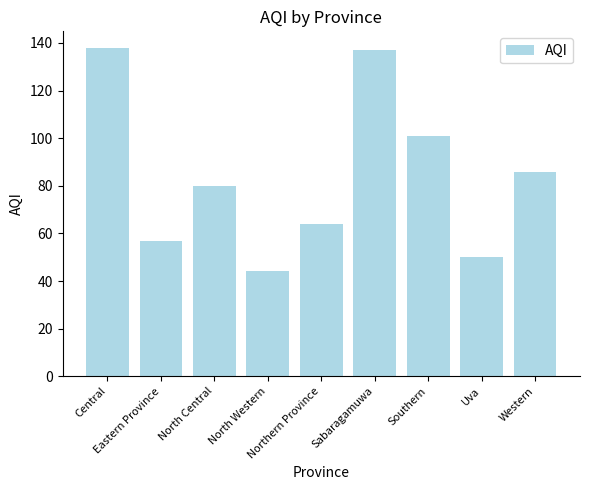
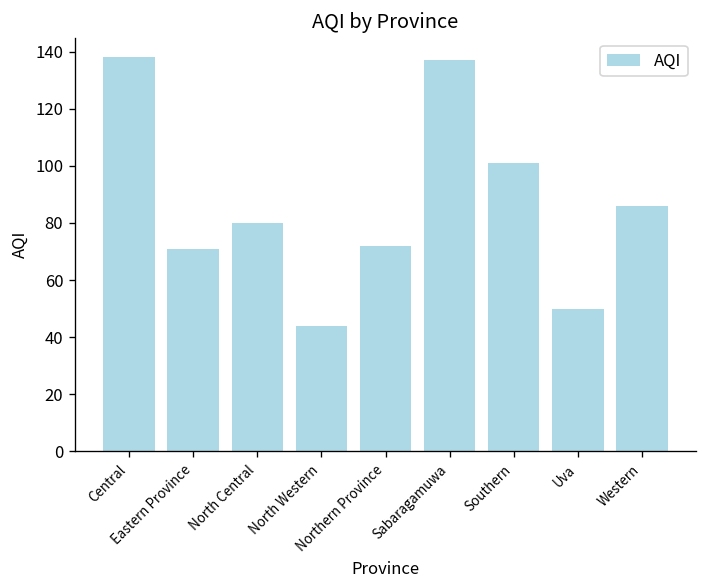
  {
    "Central": 138,
-   "Eastern Province": 57,
+   "Eastern Province": 71,
    "North Central": 80,
    "North Western": 44,
-   "Northern Province": 64,
+   "Northern Province": 72,
    "Sabaragamuwa": 137,
    "Southern": 101,
    "Uva": 50,
    "Western": 86
  }
